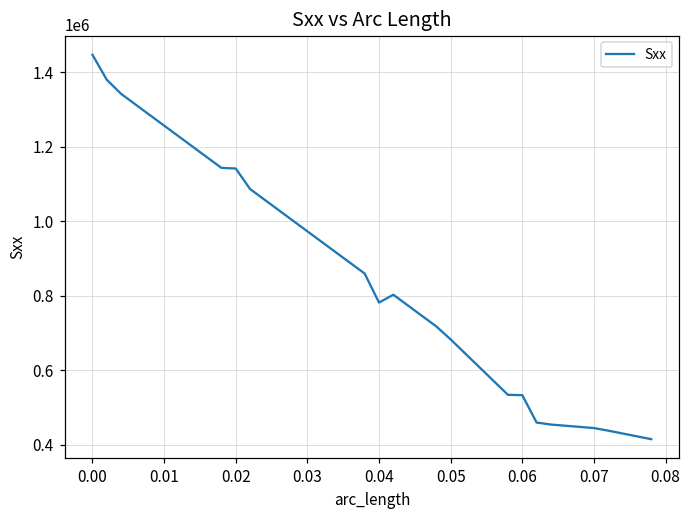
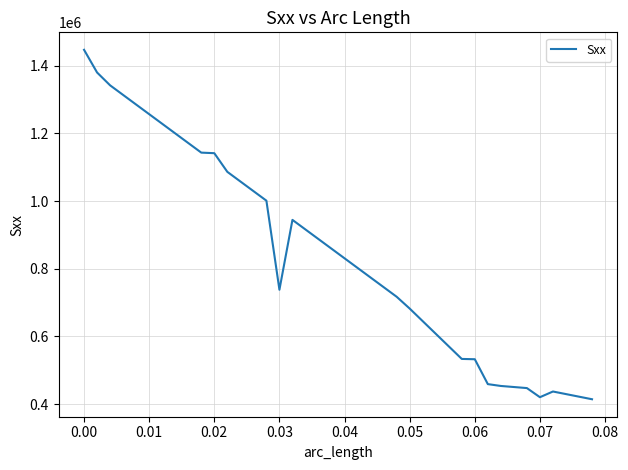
  {
    "0.00": 1450000,
    "0.01": 1260000,
    "0.02": 1140000,
-   "0.03": 970000,
-   "0.04": 780000,
+   "0.03": 740000,
+   "0.04": 830000,
    "0.05": 680000,
    "0.06": 530000,
-   "0.07": 440000
+   "0.07": 420000
  }
